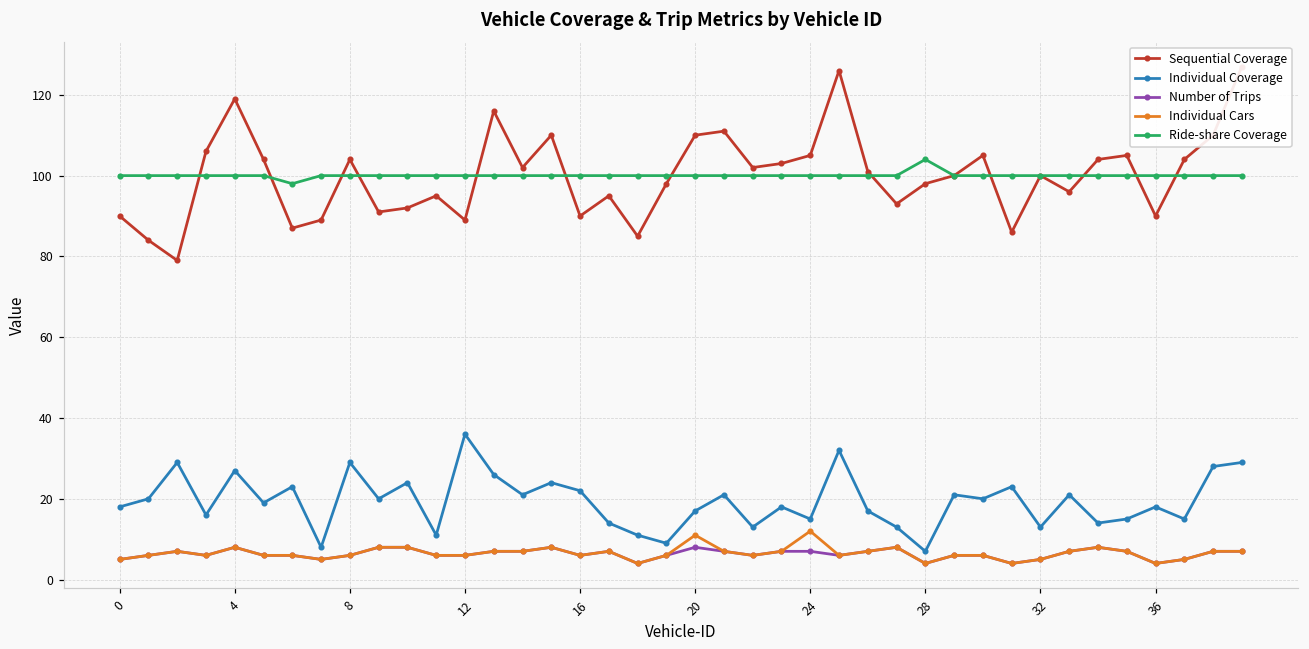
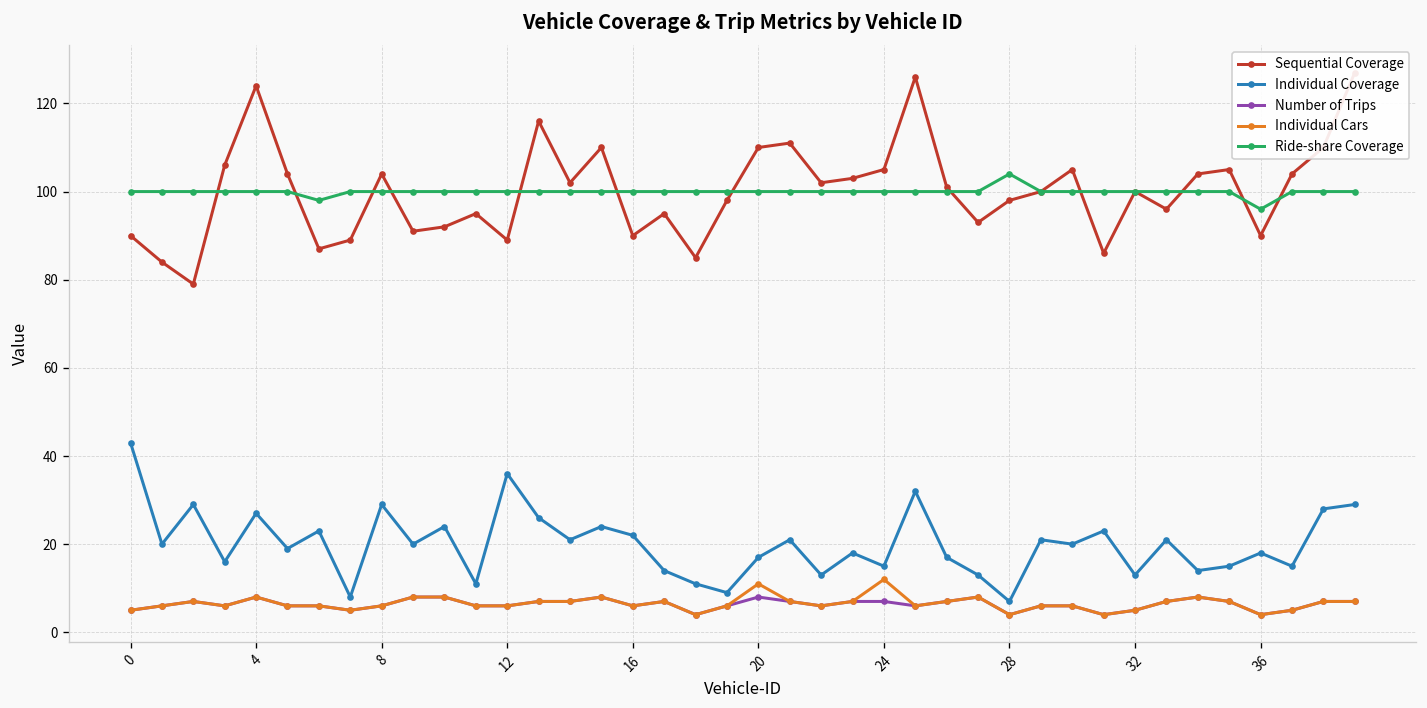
  {
    "Sequential Coverage": {
      "0": 90,
-     "4": 119,
+     "4": 124,
      "8": 104,
      "12": 89,
      "16": 90,
      "20": 110,
      "24": 105,
      "28": 98,
      "36": 90
    },
    "Individual Coverage": {
-     "0": 18,
+     "0": 43,
      "4": 27,
      "8": 29,
      "12": 36,
      "16": 22,
      "20": 17,
      "24": 15,
      "28": 7,
      "32": 13,
      "36": 18
    },
    "Number of Trips": {
      "20": 8,
      "24": 7
    },
    "Individual Cars": {
      "20": 11,
      "24": 12
    },
    "Ride-share Coverage": {
      "0": 100,
      "4": 100,
      "8": 100,
      "12": 100,
      "16": 100,
      "20": 100,
      "24": 100,
      "28": 104,
-     "36": 100
+     "36": 96
    }
  }
